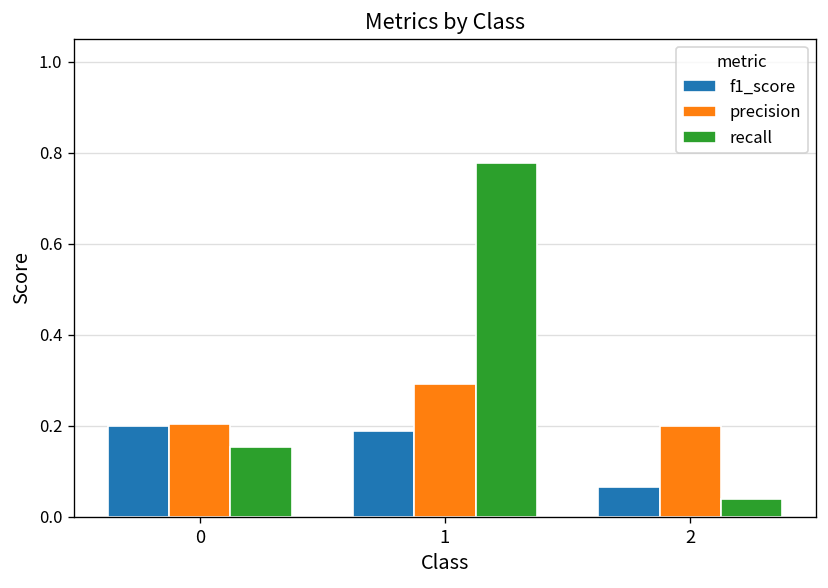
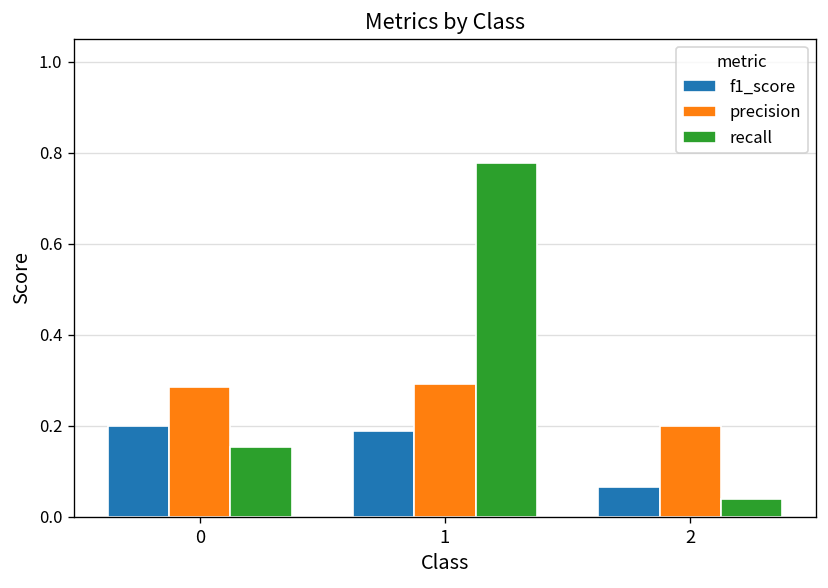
  {
    "f1_score": {
      "0": 0.20,
      "1": 0.19,
      "2": 0.07
    },
    "precision": {
-     "0": 0.20,
+     "0": 0.29,
      "1": 0.29,
      "2": 0.20
    },
    "recall": {
      "0": 0.15,
      "1": 0.78,
      "2": 0.04
    }
  }
